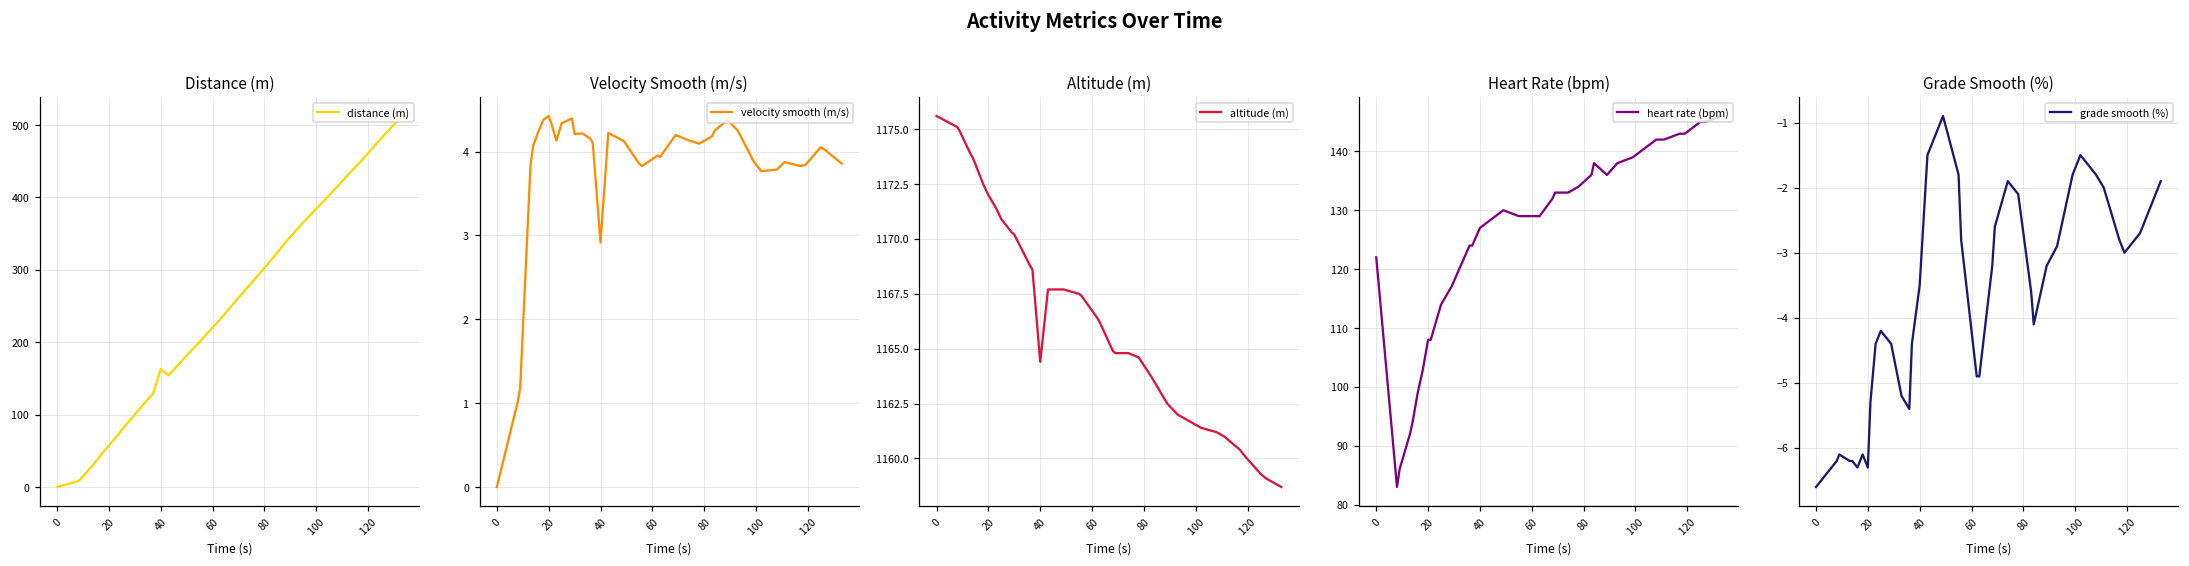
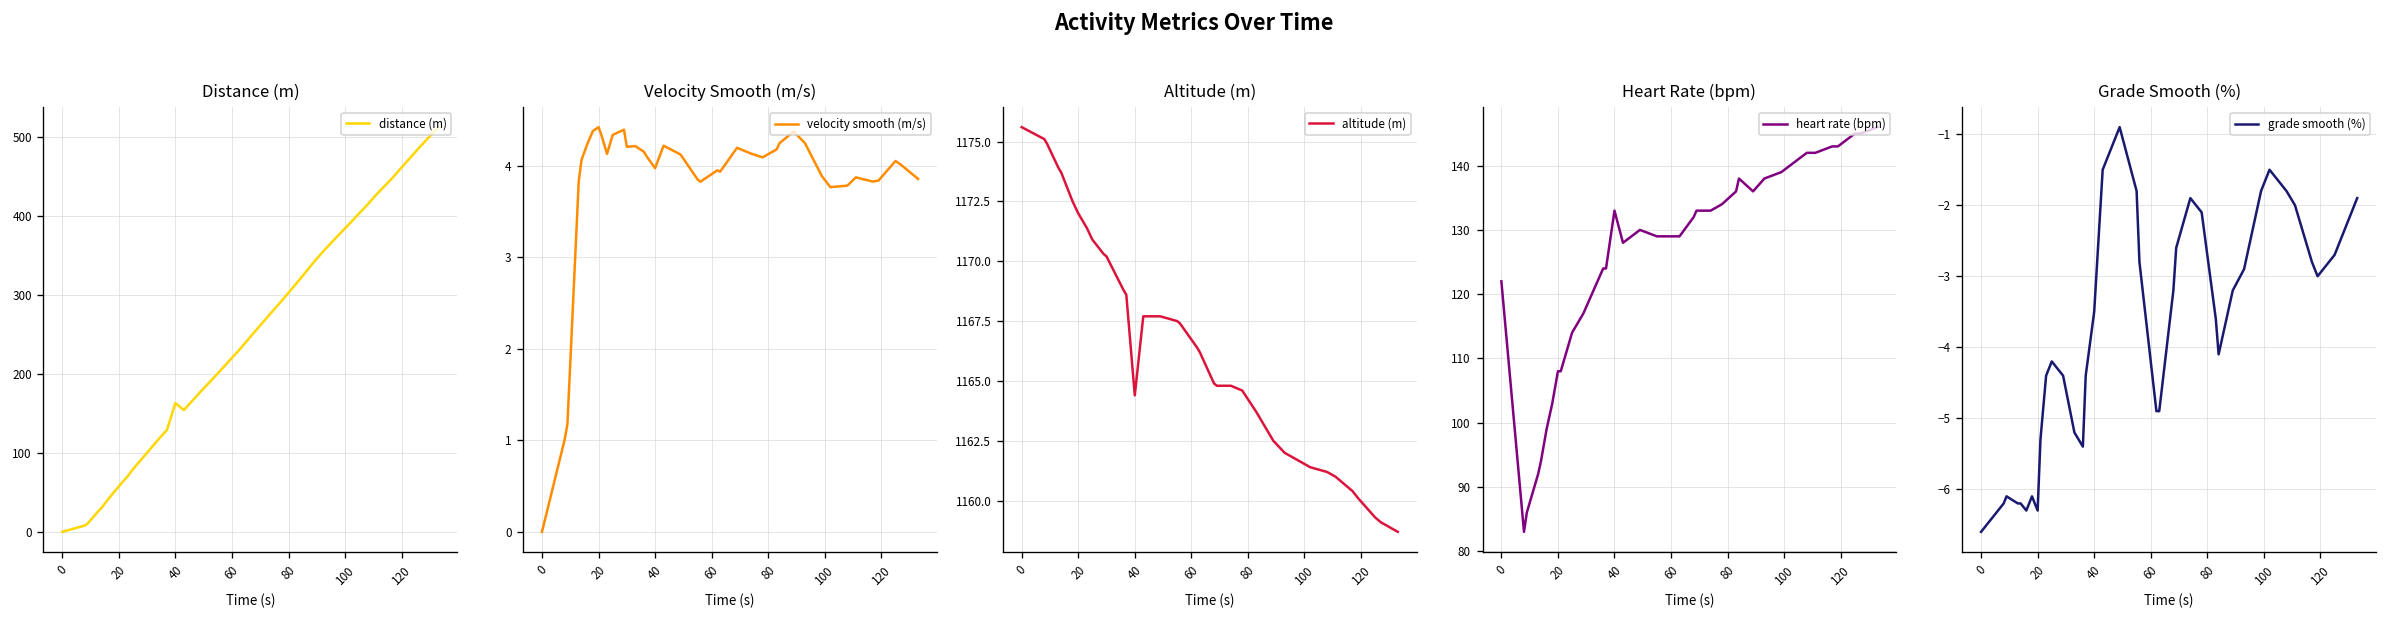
  {
    "Distance (m)": {
      "0": 0,
      "20": 60,
      "40": 160
    },
    "Velocity Smooth (m/s)": {
      "0": 0.0,
      "20": 4.4,
-     "40": 2.9
+     "40": 4.0
    },
    "Altitude (m)": {
      "0": 1175.6,
      "20": 1172.0,
      "40": 1164.4
    },
    "Heart Rate (bpm)": {
      "0": 122,
      "20": 108,
-     "40": 127
+     "40": 133
    },
    "Grade Smooth (%)": {
      "0": -6.6,
      "20": -6.3,
      "40": -3.5
    }
  }
